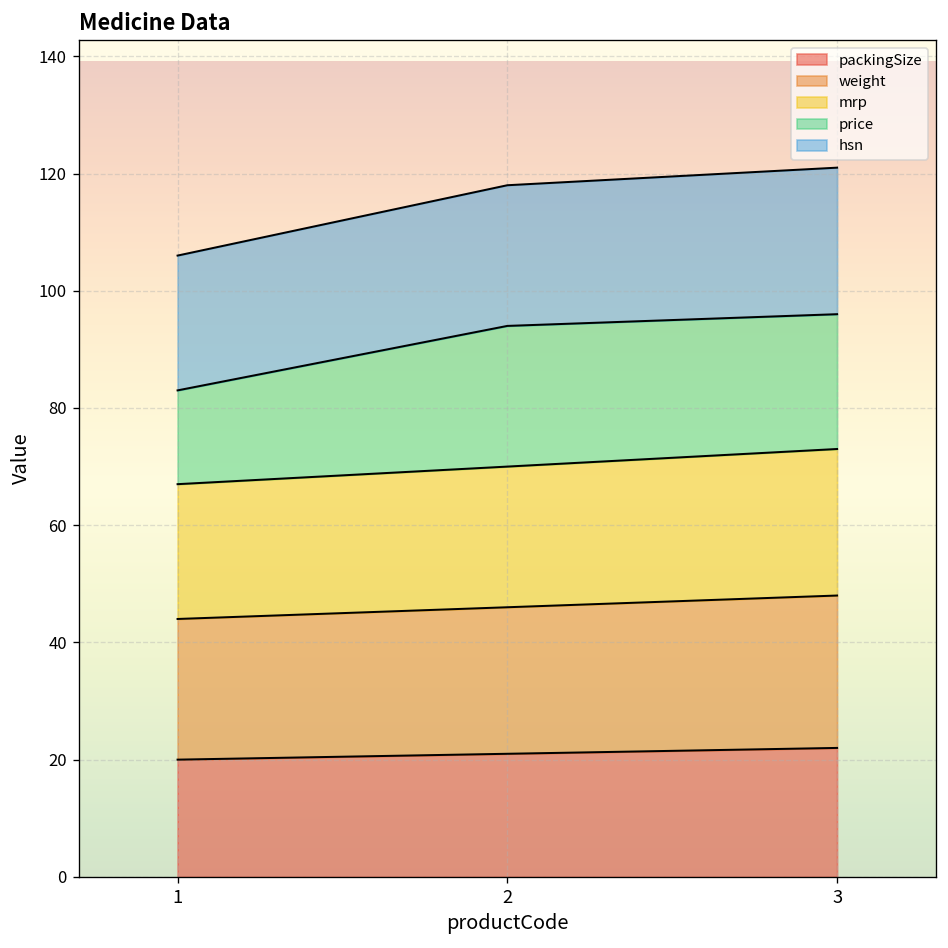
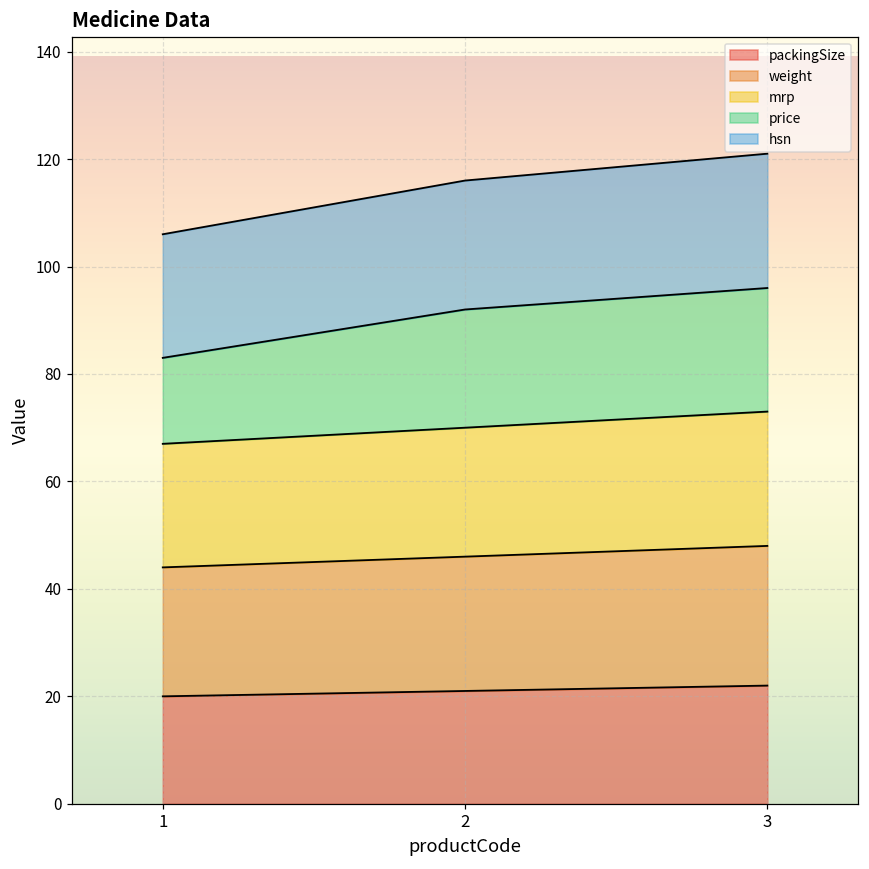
  {
    "price": {
      "1": 16,
-     "2": 24,
+     "2": 22,
      "3": 23
    },
    "hsn": {
      "1": 23,
      "2": 24,
      "3": 25
    }
  }
